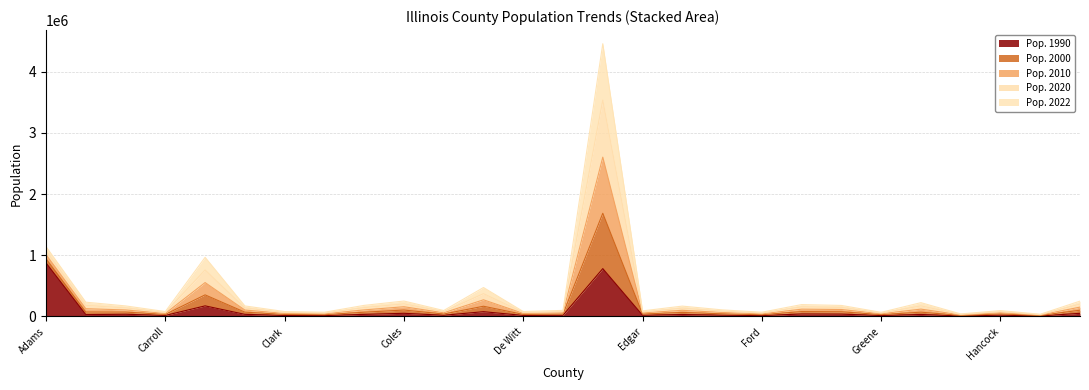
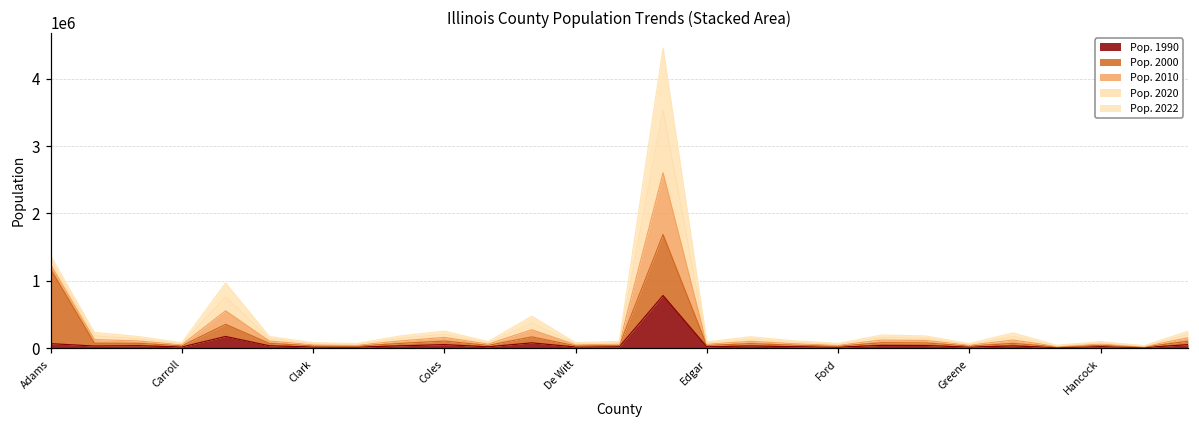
  {
    "Pop. 1990": {
-     "Adams": 900000,
+     "Adams": 100000,
      "Coles": 100000
    },
    "Pop. 2000": {
-     "Adams": 100000,
+     "Adams": 1100000,
      "Coles": 100000
    },
    "Pop. 2010": {
      "Adams": 100000,
      "Coles": 100000
    }
  }
